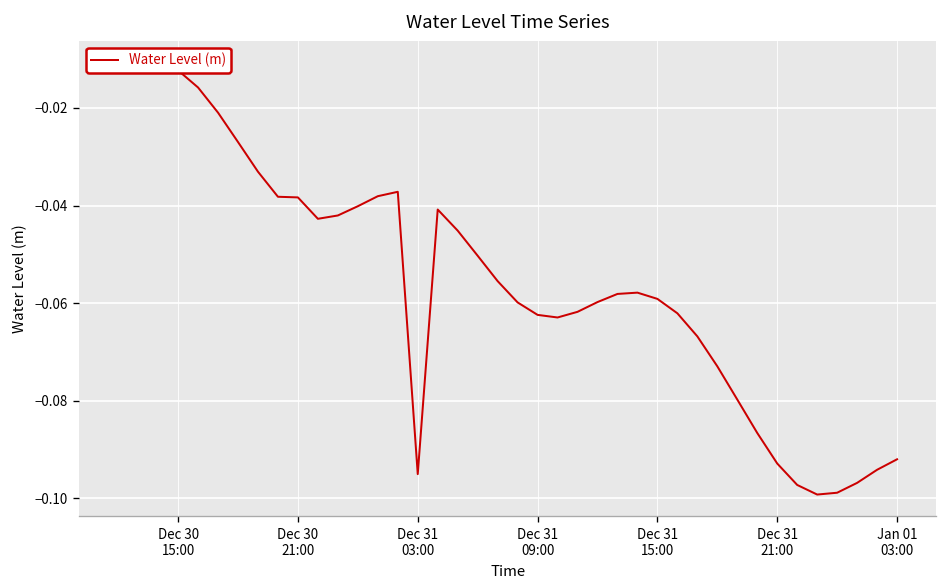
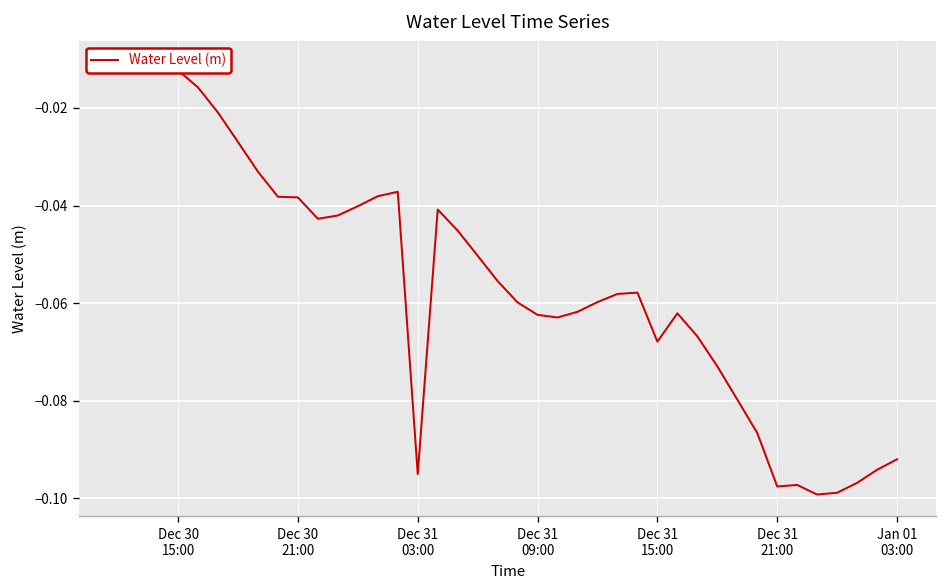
  {
    "Dec 30 21:00": -0.038,
    "Dec 31 03:00": -0.095,
    "Dec 31 09:00": -0.062,
-   "Dec 31 15:00": -0.059,
-   "Dec 31 21:00": -0.093,
+   "Dec 31 15:00": -0.068,
+   "Dec 31 21:00": -0.098,
    "Jan 01 03:00": -0.092
  }
